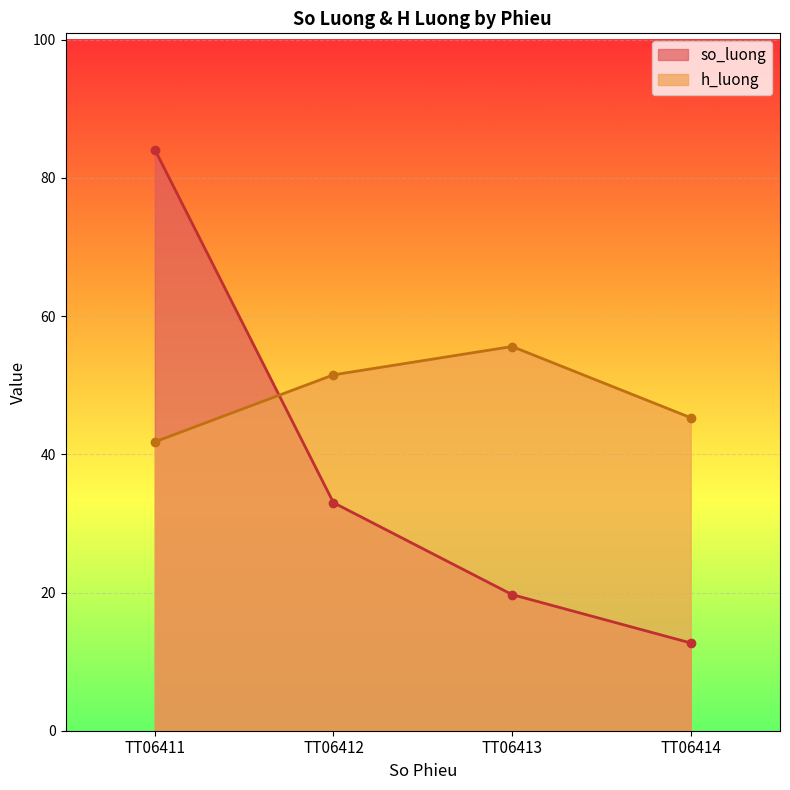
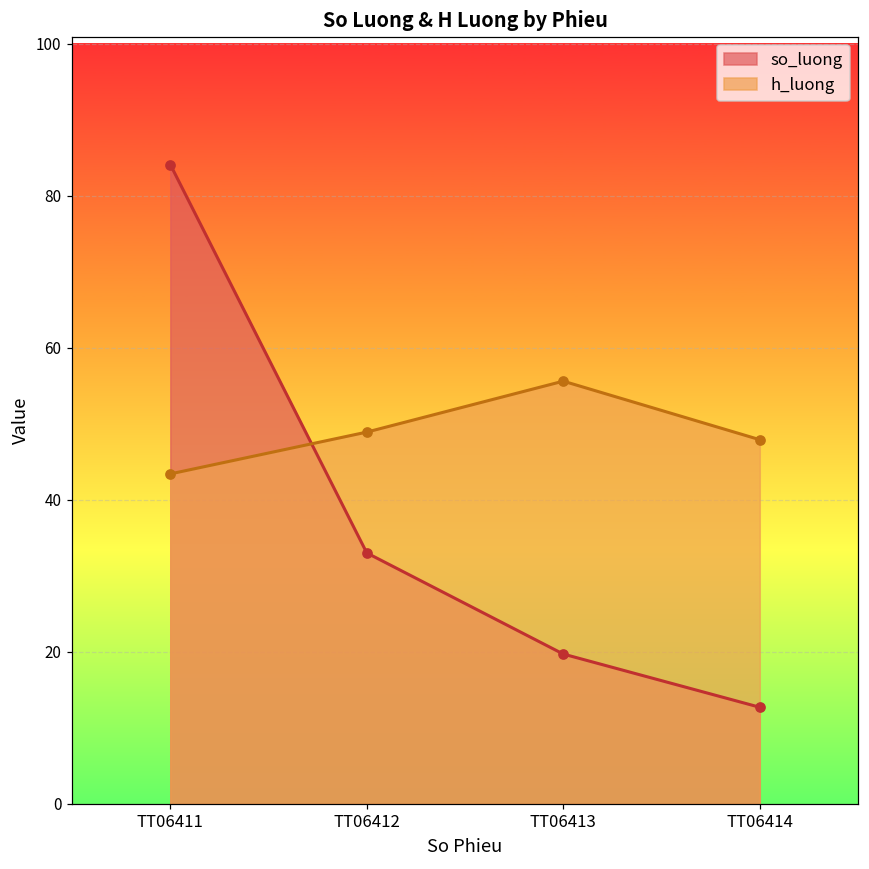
  {
    "so_luong": {
      "TT06411": 84,
      "TT06412": 33,
      "TT06413": 20,
      "TT06414": 13
    },
    "h_luong": {
-     "TT06411": 42,
-     "TT06412": 52,
+     "TT06411": 43,
+     "TT06412": 49,
      "TT06413": 56,
-     "TT06414": 45
+     "TT06414": 48
    }
  }
